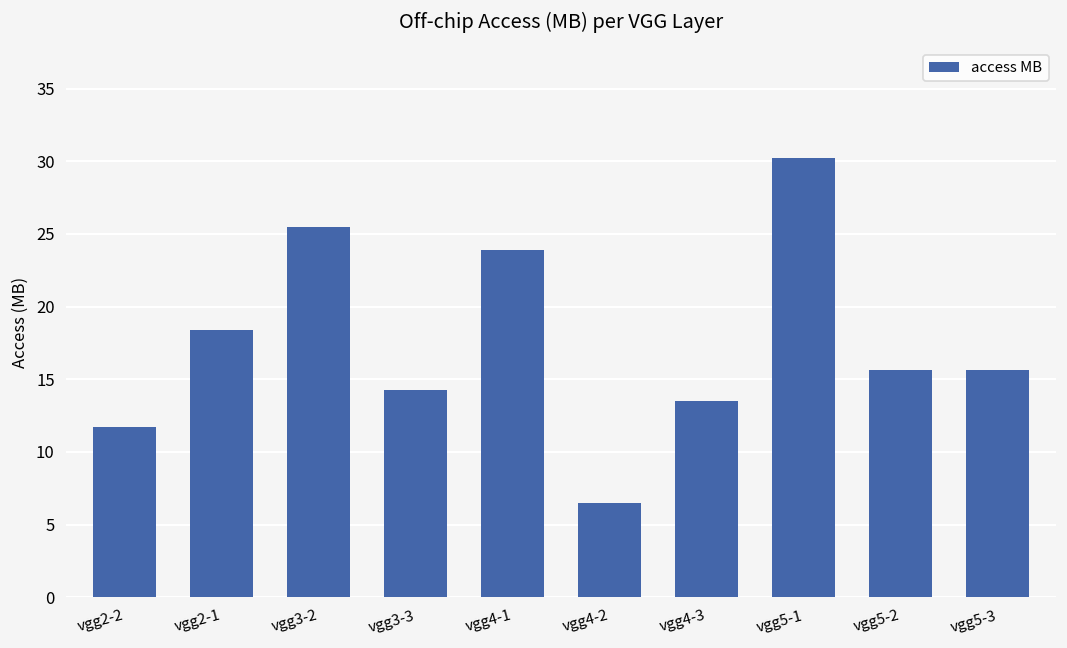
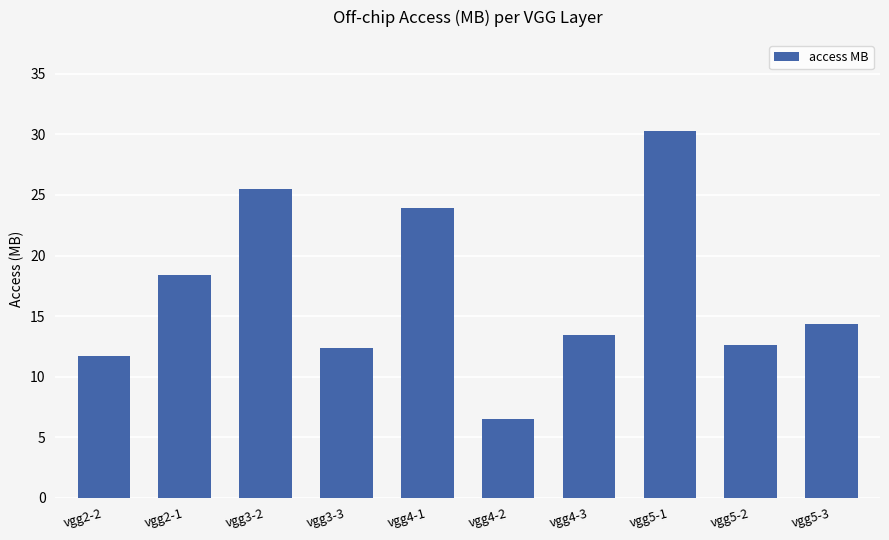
  {
    "vgg2-2": 11.7,
    "vgg2-1": 18.4,
    "vgg3-2": 25.5,
-   "vgg3-3": 14.3,
+   "vgg3-3": 12.4,
    "vgg4-1": 23.9,
    "vgg4-2": 6.5,
    "vgg4-3": 13.5,
    "vgg5-1": 30.3,
-   "vgg5-2": 15.6,
-   "vgg5-3": 15.6
+   "vgg5-2": 12.6,
+   "vgg5-3": 14.3
  }
